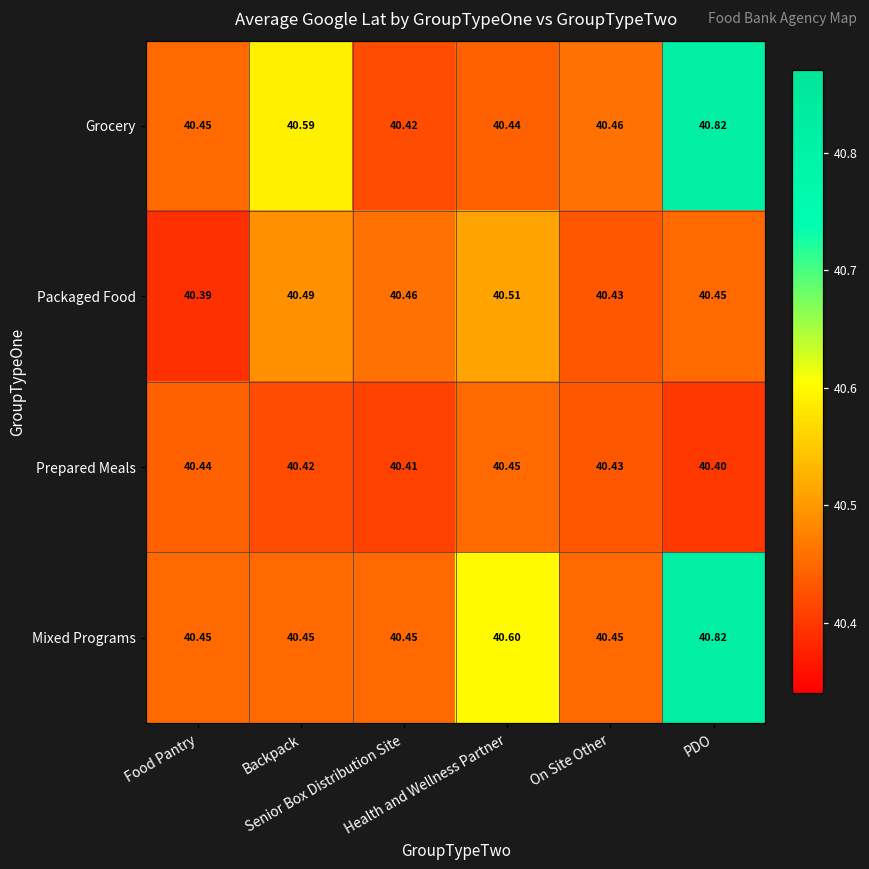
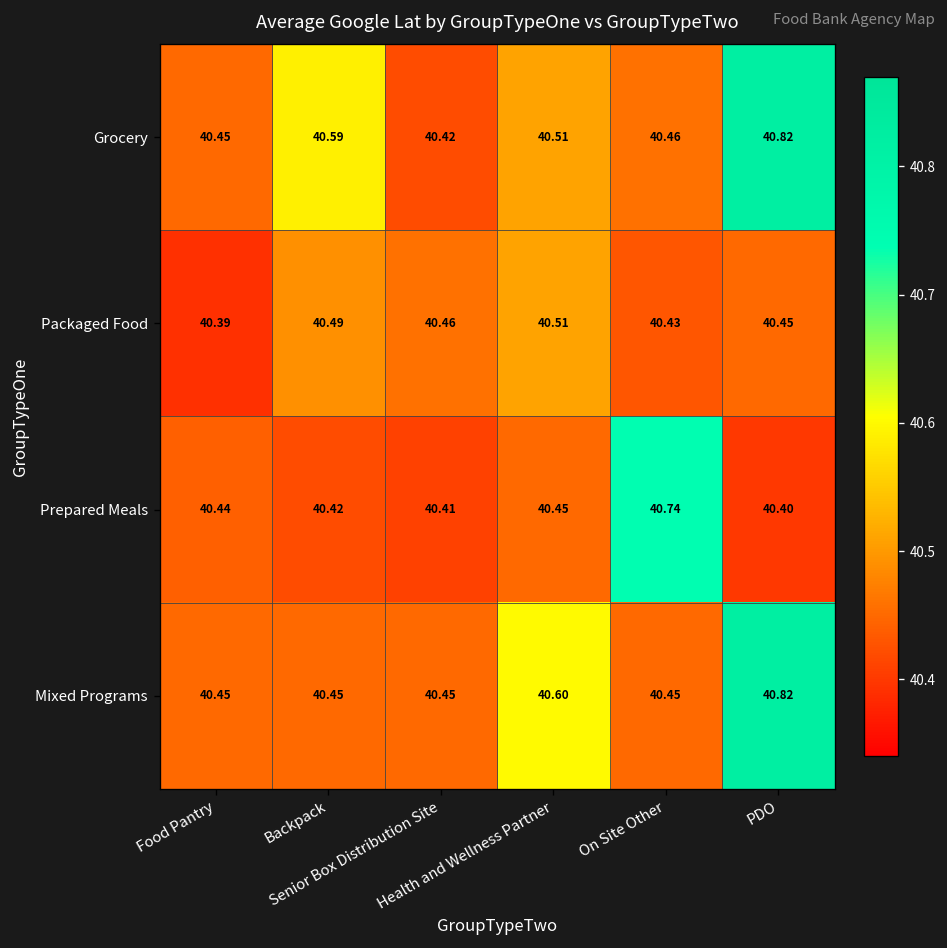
  {
    "Grocery": {
      "Food Pantry": 40.45,
      "Backpack": 40.59,
      "Senior Box Distribution Site": 40.42,
-     "Health and Wellness Partner": 40.44,
+     "Health and Wellness Partner": 40.51,
      "On Site Other": 40.46,
      "PDO": 40.82
    },
    "Packaged Food": {
      "Food Pantry": 40.39,
      "Backpack": 40.49,
      "Senior Box Distribution Site": 40.46,
      "Health and Wellness Partner": 40.51,
      "On Site Other": 40.43,
      "PDO": 40.45
    },
    "Prepared Meals": {
      "Food Pantry": 40.44,
      "Backpack": 40.42,
      "Senior Box Distribution Site": 40.41,
      "Health and Wellness Partner": 40.45,
-     "On Site Other": 40.43,
+     "On Site Other": 40.74,
      "PDO": 40.40
    },
    "Mixed Programs": {
      "Food Pantry": 40.45,
      "Backpack": 40.45,
      "Senior Box Distribution Site": 40.45,
      "Health and Wellness Partner": 40.60,
      "On Site Other": 40.45,
      "PDO": 40.82
    }
  }
